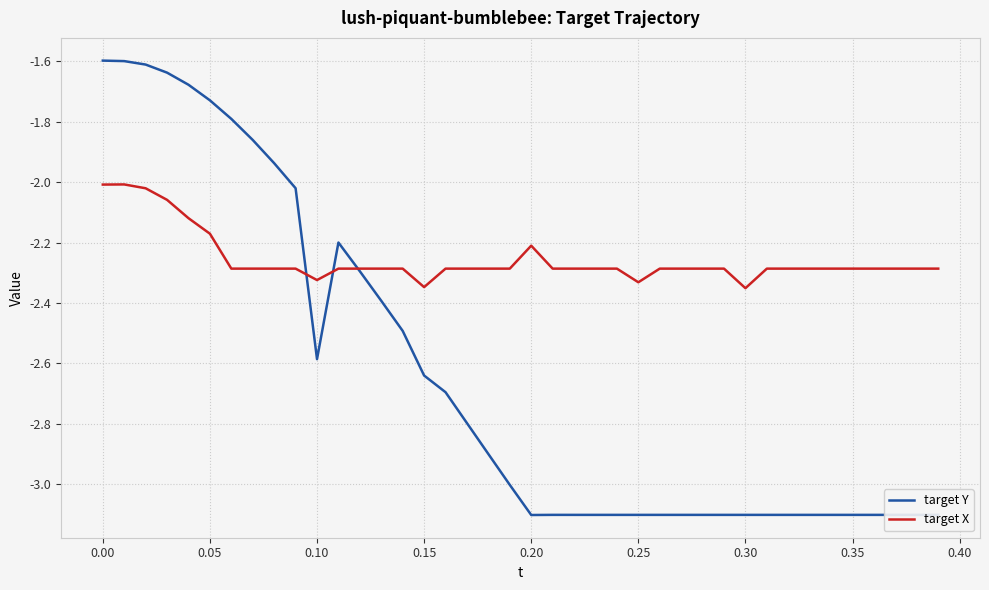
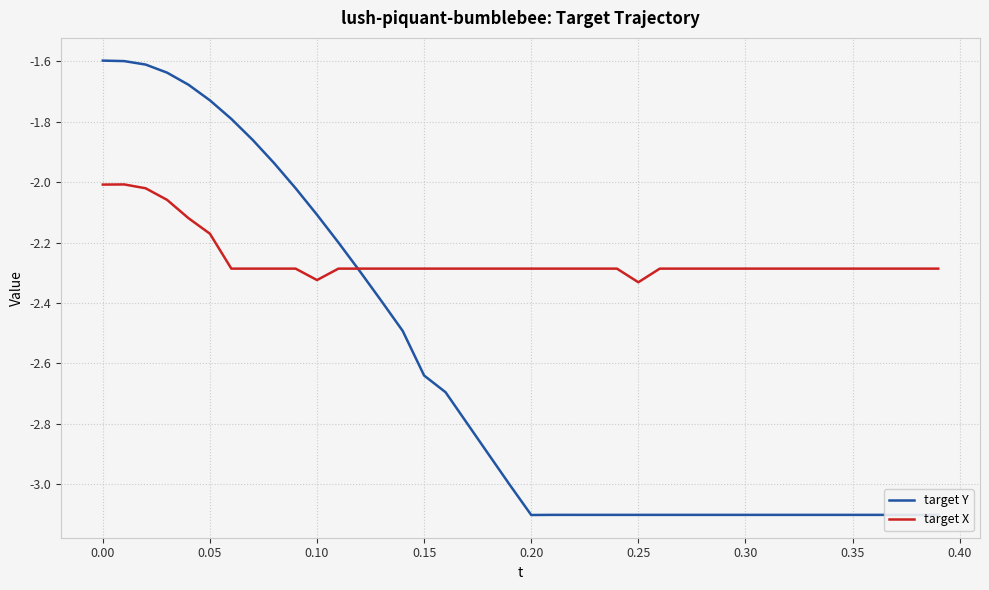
  {
    "target Y": {
      "0.00": -1.60,
      "0.05": -1.73,
-     "0.10": -2.59,
+     "0.10": -2.11,
      "0.15": -2.64,
      "0.20": -3.10,
      "0.25": -3.10,
      "0.30": -3.10,
      "0.35": -3.10
    },
    "target X": {
      "0.00": -2.01,
      "0.05": -2.17,
      "0.10": -2.32,
-     "0.15": -2.35,
-     "0.20": -2.21,
+     "0.15": -2.29,
+     "0.20": -2.29,
      "0.25": -2.33,
-     "0.30": -2.35,
+     "0.30": -2.29,
      "0.35": -2.29
    }
  }
